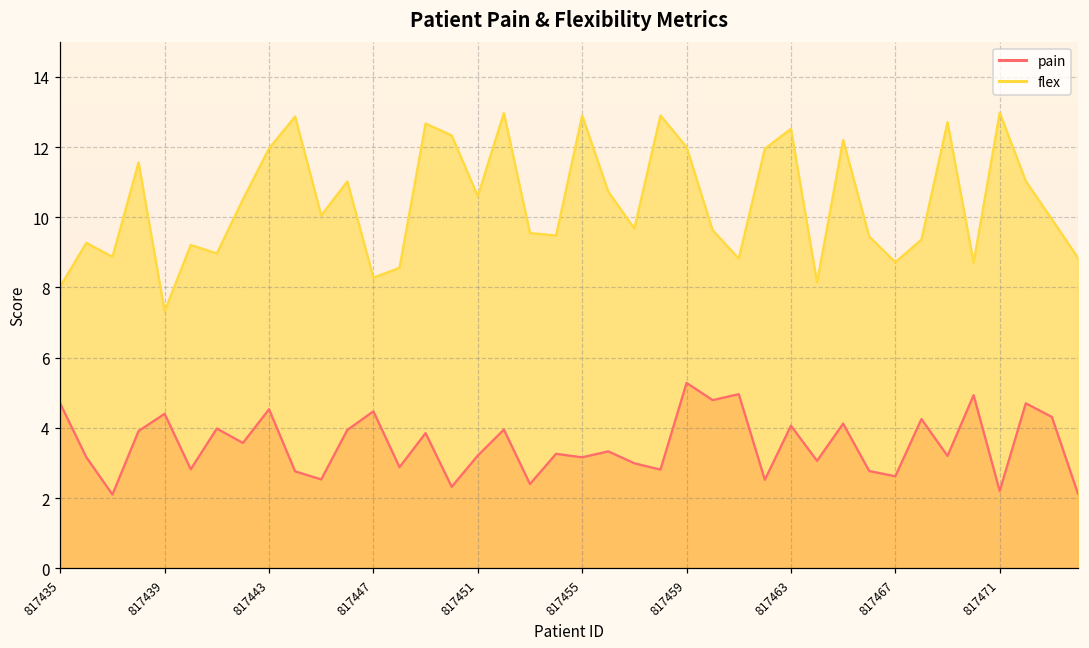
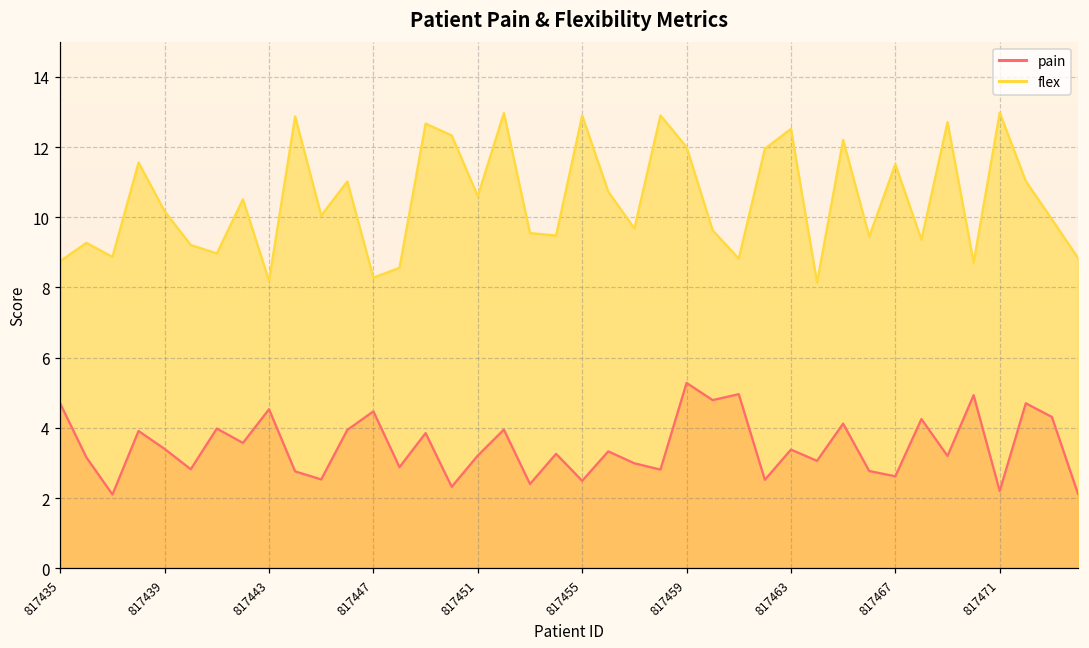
  {
    "pain": {
      "817435": 4.7,
-     "817439": 4.4,
+     "817439": 3.4,
      "817443": 4.5,
      "817447": 4.5,
      "817451": 3.2,
-     "817455": 3.2,
+     "817455": 2.5,
      "817459": 5.3,
-     "817463": 4.1,
+     "817463": 3.4,
      "817467": 2.6,
      "817471": 2.2
    },
    "flex": {
-     "817435": 8.0,
-     "817439": 7.3,
-     "817443": 12.0,
+     "817435": 8.8,
+     "817439": 10.2,
+     "817443": 8.2,
      "817447": 8.3,
      "817451": 10.6,
      "817455": 12.9,
      "817459": 12.0,
      "817463": 12.5,
-     "817467": 8.7,
+     "817467": 11.5,
      "817471": 13.0
    }
  }
